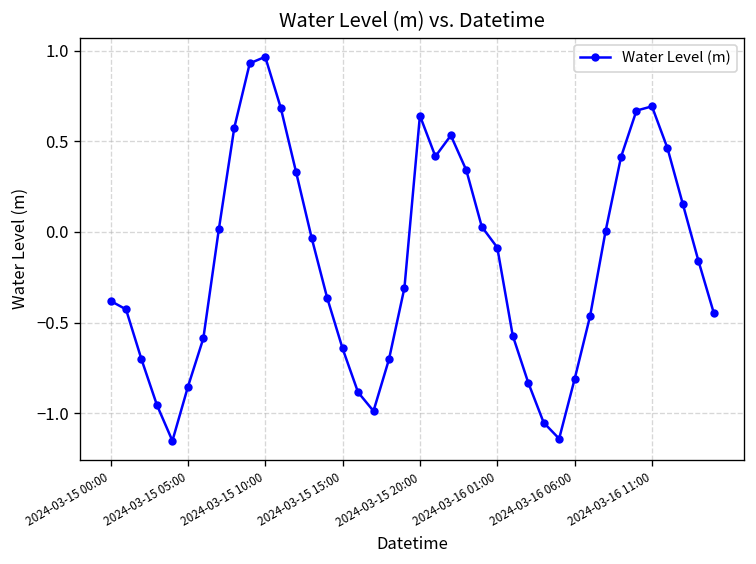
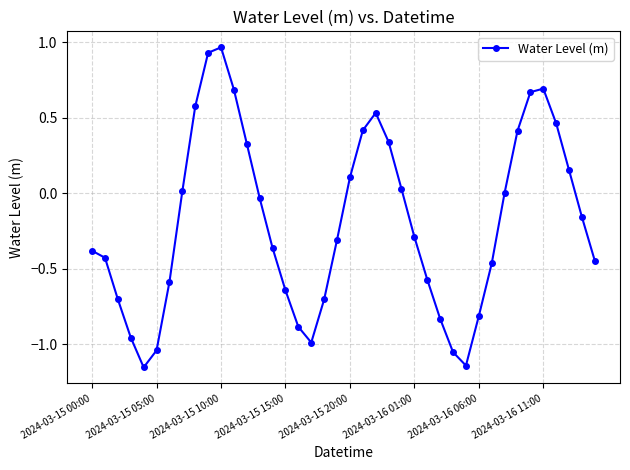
  {
    "2024-03-15 00:00": -0.38,
-   "2024-03-15 05:00": -0.86,
+   "2024-03-15 05:00": -1.04,
    "2024-03-15 10:00": 0.97,
    "2024-03-15 15:00": -0.64,
-   "2024-03-15 20:00": 0.64,
-   "2024-03-16 01:00": -0.09,
+   "2024-03-15 20:00": 0.10,
+   "2024-03-16 01:00": -0.29,
    "2024-03-16 06:00": -0.81,
    "2024-03-16 11:00": 0.69
  }
